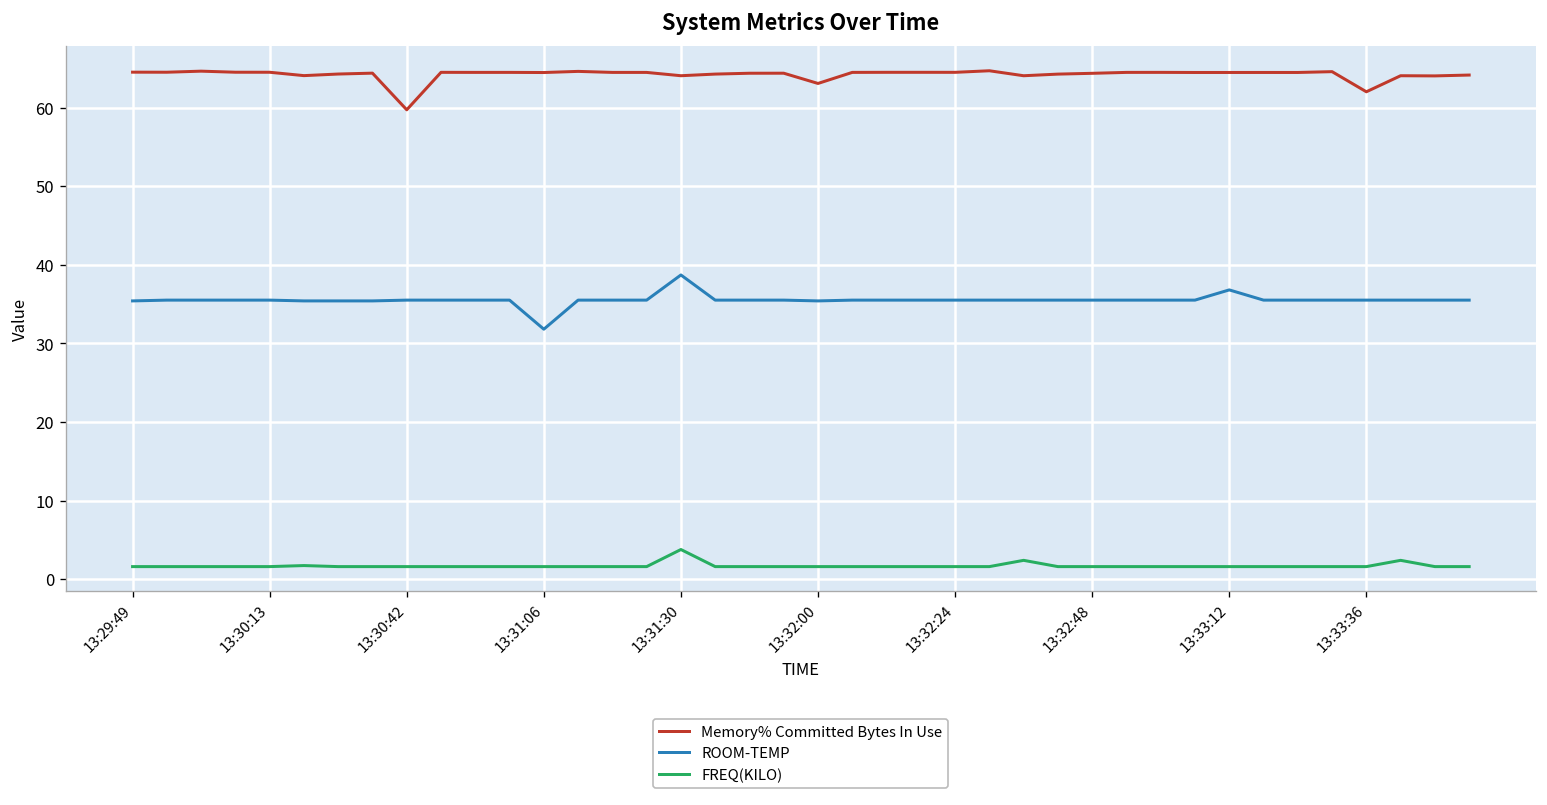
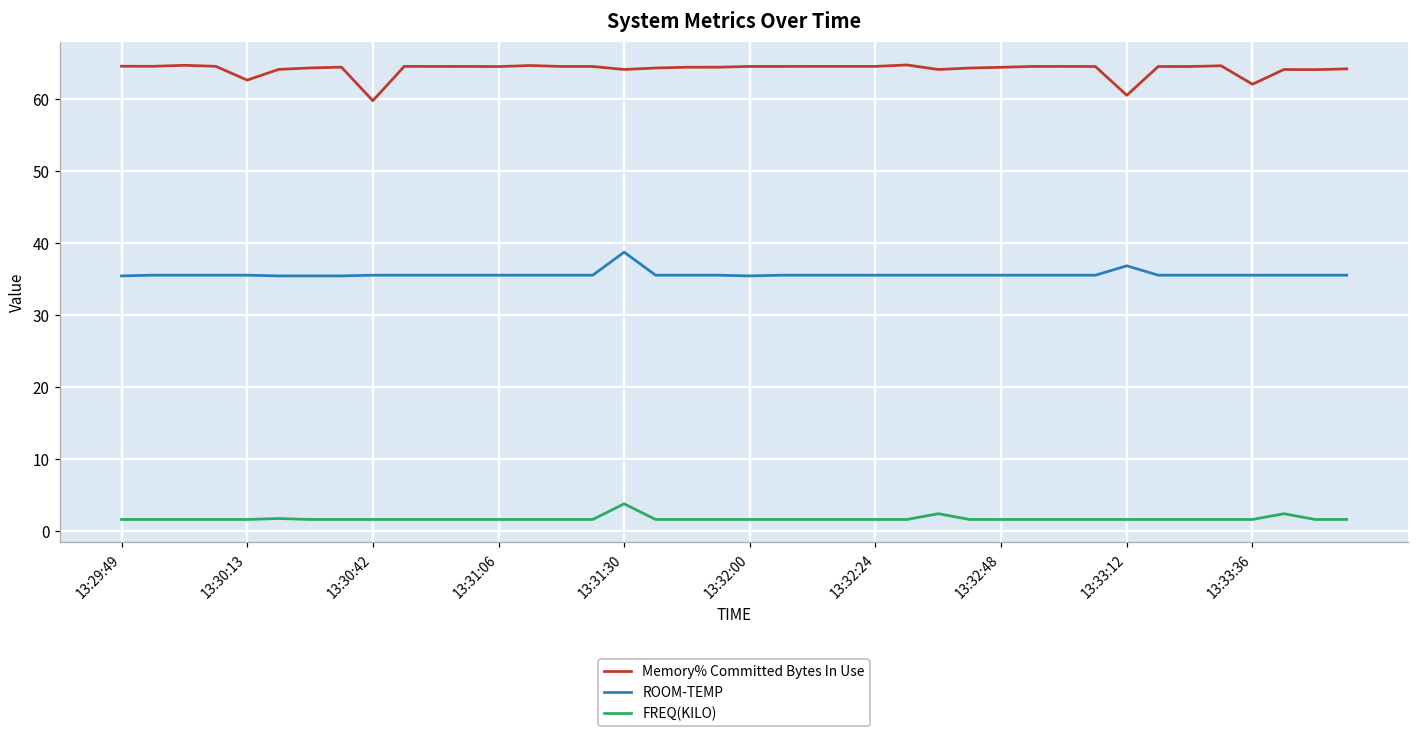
  {
    "Memory% Committed Bytes In Use": {
      "13:29:49": 65,
-     "13:30:13": 64,
+     "13:30:13": 63,
      "13:30:42": 60,
      "13:31:06": 64,
      "13:31:30": 64,
-     "13:32:00": 63,
+     "13:32:00": 64,
      "13:32:24": 64,
      "13:32:48": 64,
-     "13:33:12": 64,
+     "13:33:12": 60,
      "13:33:36": 62
    },
    "ROOM-TEMP": {
      "13:29:49": 35,
      "13:30:13": 36,
      "13:30:42": 36,
-     "13:31:06": 32,
+     "13:31:06": 36,
      "13:31:30": 39,
      "13:32:00": 35,
      "13:32:24": 36,
      "13:32:48": 36,
      "13:33:12": 37,
      "13:33:36": 36
    },
    "FREQ(KILO)": {
      "13:29:49": 2,
      "13:30:13": 2,
      "13:30:42": 2,
      "13:31:06": 2,
      "13:31:30": 4,
      "13:32:00": 2,
      "13:32:24": 2,
      "13:32:48": 2,
      "13:33:12": 2,
      "13:33:36": 2
    }
  }
